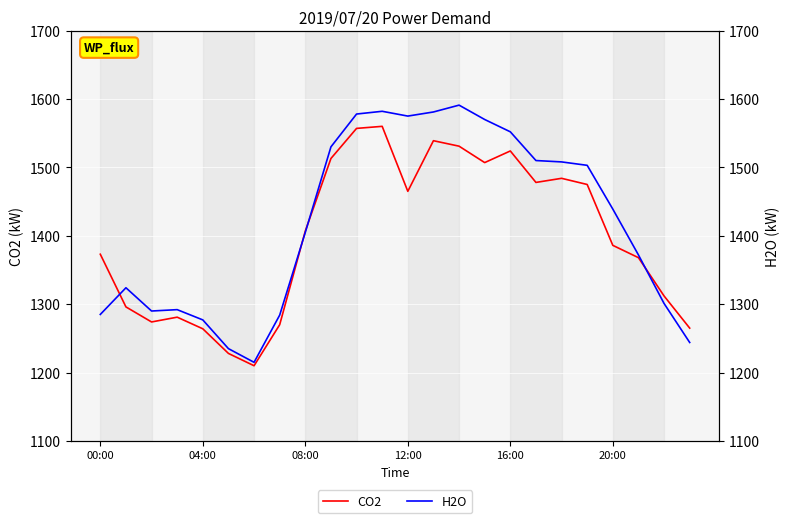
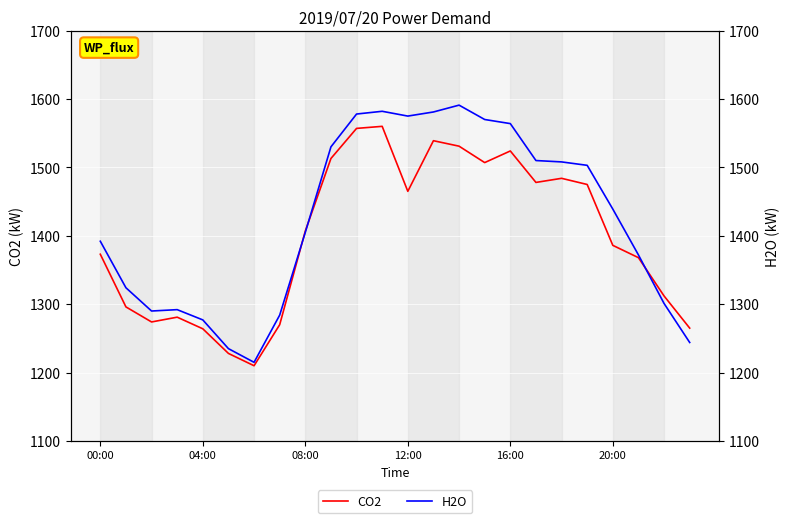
  {
    "CO2": {
      "00:00": 1370,
      "04:00": 1260,
      "08:00": 1410,
      "12:00": 1470,
      "16:00": 1520,
      "20:00": 1390
    },
    "H2O": {
-     "00:00": 1290,
+     "00:00": 1390,
      "04:00": 1280,
      "08:00": 1410,
      "12:00": 1580,
-     "16:00": 1550,
+     "16:00": 1560,
      "20:00": 1440
    }
  }
